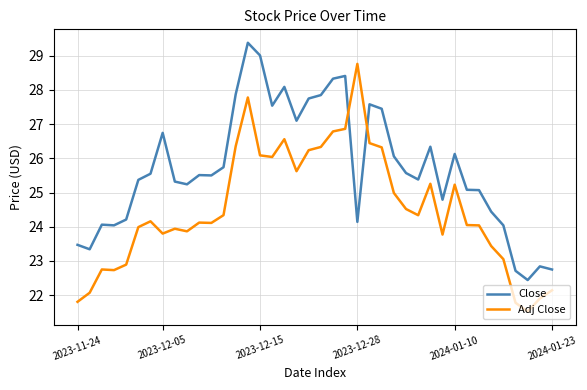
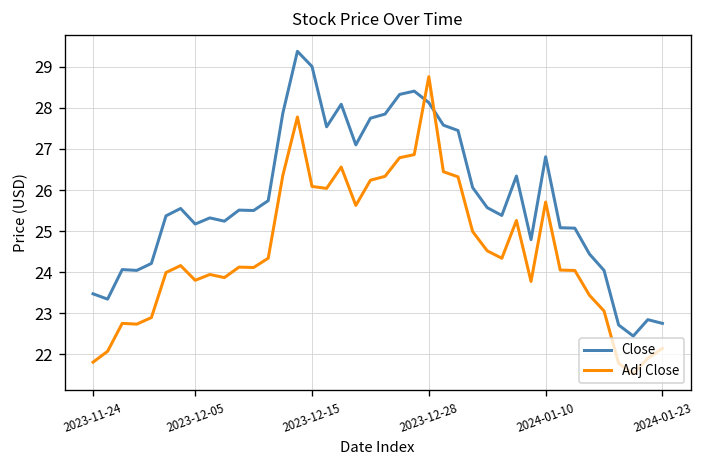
  {
    "Close": {
      "2023-11-24": 23.5,
-     "2023-12-05": 26.7,
+     "2023-12-05": 25.2,
      "2023-12-15": 29.0,
-     "2023-12-28": 24.1,
-     "2024-01-10": 26.1,
+     "2023-12-28": 28.1,
+     "2024-01-10": 26.8,
      "2024-01-23": 22.7
    },
    "Adj Close": {
      "2023-11-24": 21.8,
      "2023-12-05": 23.8,
      "2023-12-15": 26.1,
      "2023-12-28": 28.8,
-     "2024-01-10": 25.2
+     "2024-01-10": 25.7
    }
  }
